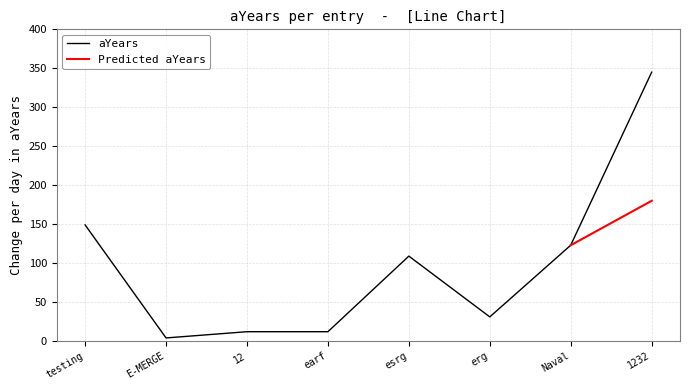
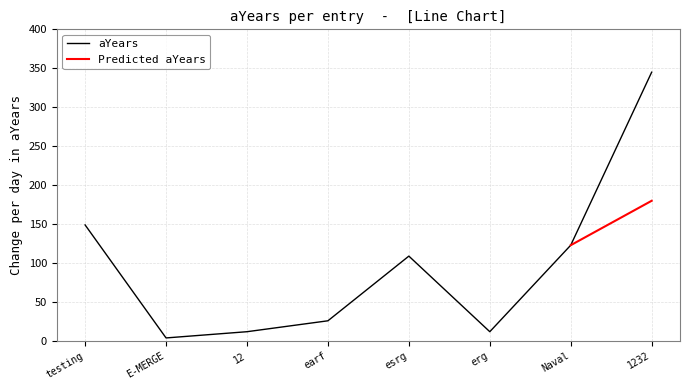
  {
    "aYears": {
      "testing": 150,
      "E-MERGE": 0,
      "12": 10,
-     "earf": 10,
+     "earf": 30,
      "esrg": 110,
-     "erg": 30,
+     "erg": 10,
      "1232": 350
    },
    "Predicted aYears": {
      "1232": 180
    }
  }
